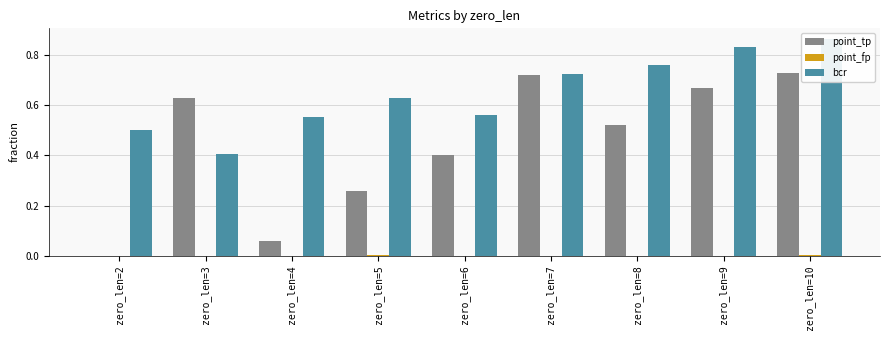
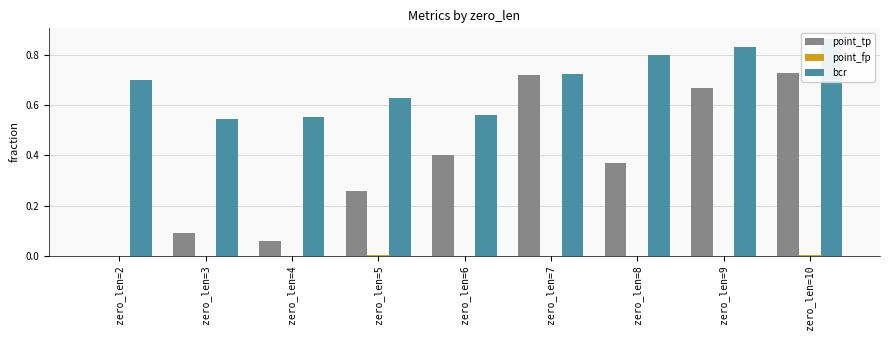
  {
    "point_tp": {
      "zero_len=2": 0.00,
-     "zero_len=3": 0.63,
+     "zero_len=3": 0.09,
      "zero_len=4": 0.06,
      "zero_len=5": 0.26,
      "zero_len=6": 0.40,
      "zero_len=7": 0.72,
-     "zero_len=8": 0.52,
+     "zero_len=8": 0.37,
      "zero_len=9": 0.67,
      "zero_len=10": 0.73
    },
    "point_fp": {
      "zero_len=2": 0.00,
      "zero_len=3": 0.00,
      "zero_len=4": 0.00,
      "zero_len=6": 0.00,
      "zero_len=7": 0.00,
      "zero_len=8": 0.00,
      "zero_len=9": 0.00
    },
    "bcr": {
-     "zero_len=2": 0.5,
-     "zero_len=3": 0.41,
+     "zero_len=2": 0.7,
+     "zero_len=3": 0.55,
      "zero_len=4": 0.56,
      "zero_len=5": 0.63,
      "zero_len=6": 0.56,
      "zero_len=7": 0.72,
-     "zero_len=8": 0.76,
+     "zero_len=8": 0.80,
      "zero_len=9": 0.84
    }
  }
